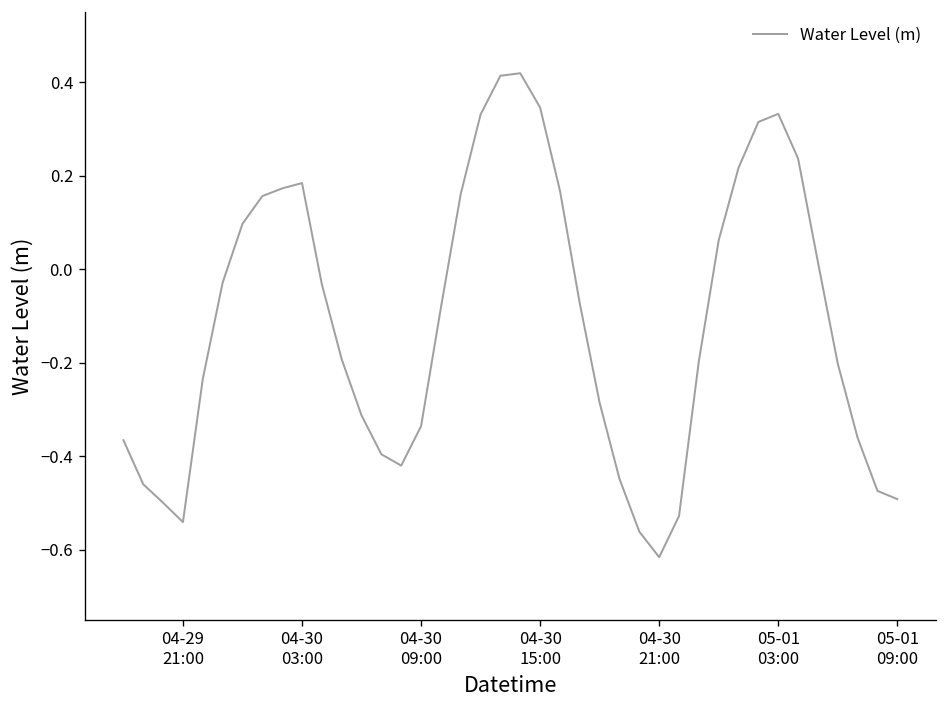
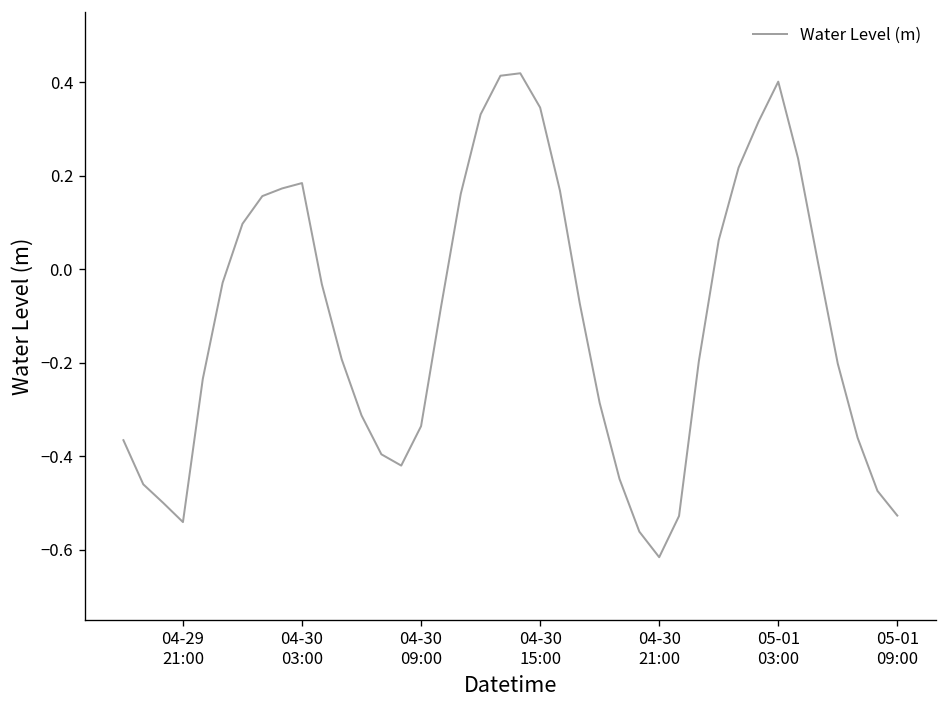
  {
    "04-29 21:00": -0.54,
    "04-30 03:00": 0.18,
    "04-30 09:00": -0.34,
    "04-30 15:00": 0.35,
    "04-30 21:00": -0.62,
-   "05-01 03:00": 0.33,
-   "05-01 09:00": -0.49
+   "05-01 03:00": 0.40,
+   "05-01 09:00": -0.53
  }
